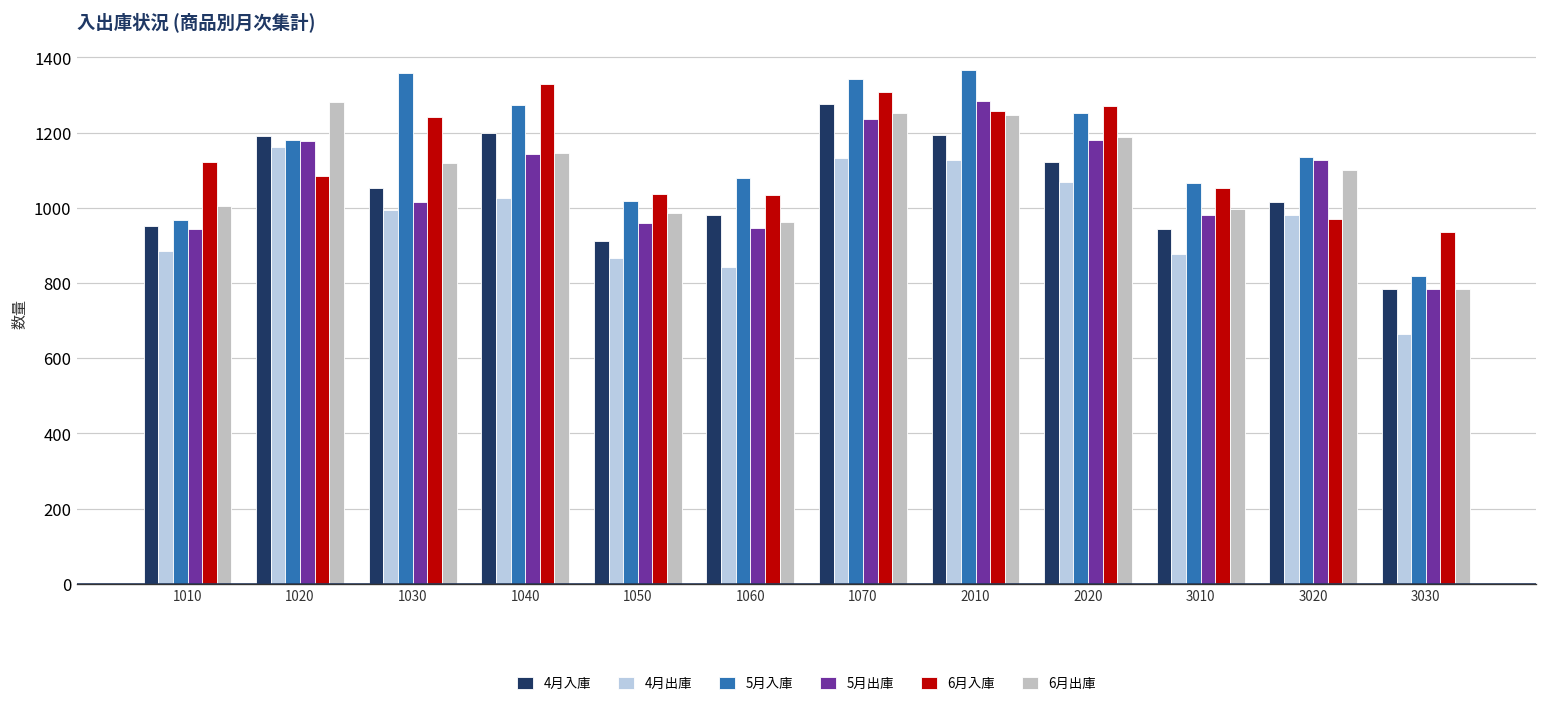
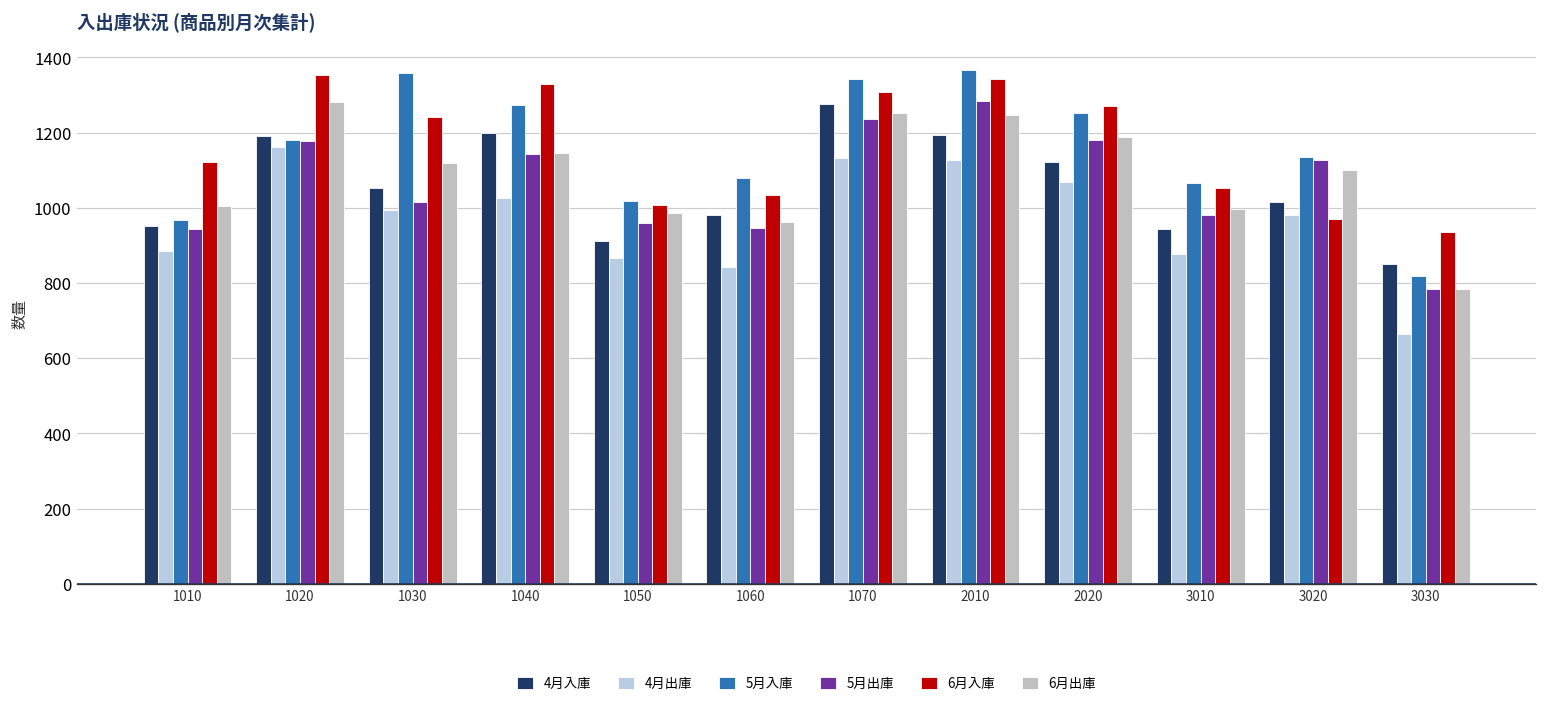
  {
    "4月入庫": {
      "1010": 950,
      "1020": 1190,
      "1030": 1050,
      "1040": 1200,
      "1050": 910,
      "1060": 980,
      "1070": 1280,
      "2010": 1190,
      "2020": 1120,
      "3010": 950,
      "3020": 1020,
-     "3030": 780
+     "3030": 850
    },
    "5月入庫": {
      "1010": 970,
      "1020": 1180,
      "1030": 1360,
      "1040": 1270,
      "1050": 1020,
      "1060": 1080,
      "1070": 1340,
      "2010": 1370,
      "2020": 1250,
      "3010": 1070,
      "3020": 1140,
      "3030": 820
    },
    "5月出庫": {
      "1010": 950,
      "1020": 1180,
      "1030": 1020,
      "1040": 1140,
      "1050": 960,
      "1060": 950,
      "1070": 1240,
      "2010": 1280,
      "2020": 1180,
      "3010": 980,
      "3020": 1130,
      "3030": 780
    },
    "6月入庫": {
      "1010": 1120,
-     "1020": 1090,
+     "1020": 1350,
      "1030": 1240,
      "1040": 1330,
-     "1050": 1040,
+     "1050": 1010,
      "1060": 1030,
      "1070": 1310,
-     "2010": 1260,
+     "2010": 1340,
      "2020": 1270,
      "3010": 1050,
      "3020": 970,
      "3030": 940
    }
  }
